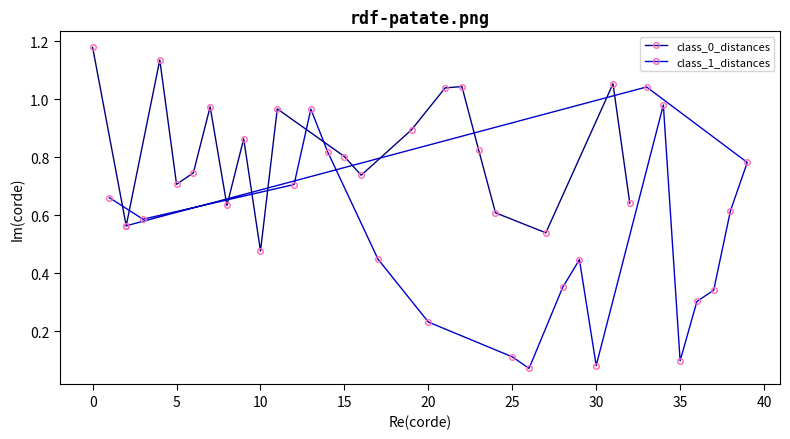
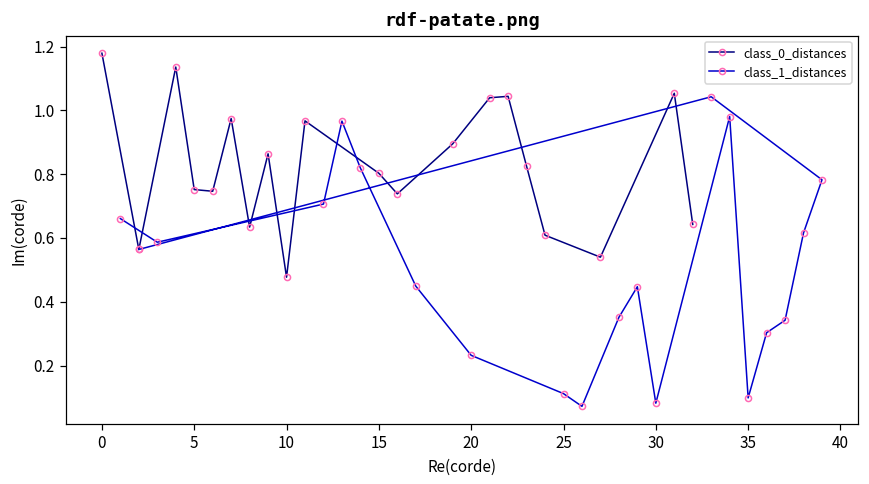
  {
    "class_0_distances": {
      "0": 1.18,
-     "5": 0.71,
+     "5": 0.75,
      "10": 0.48,
      "15": 0.80
    }
  }
